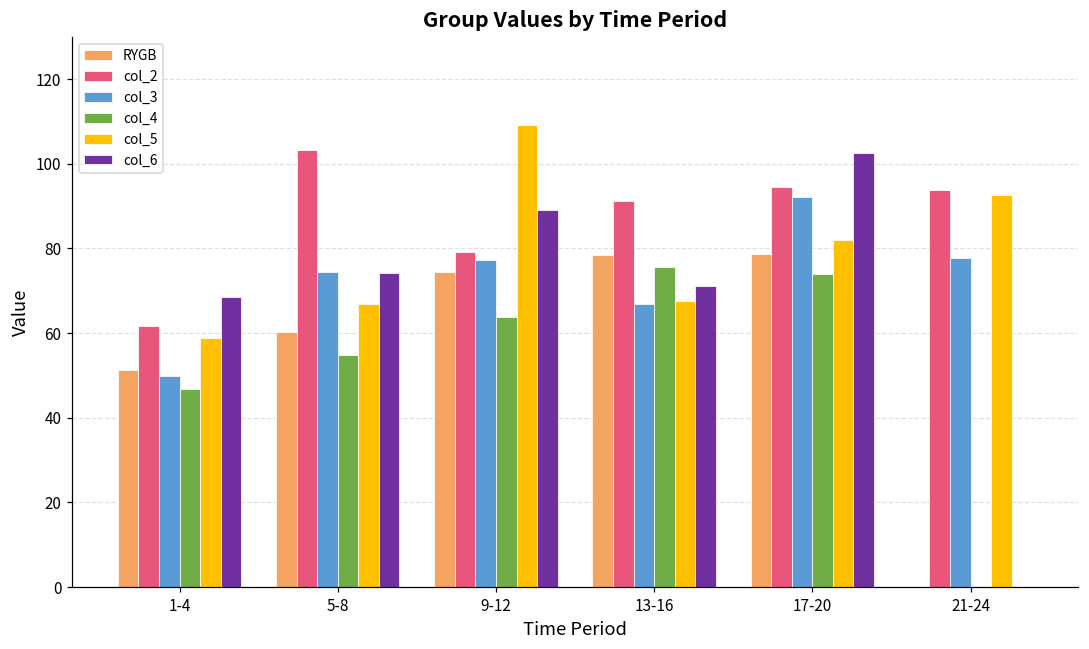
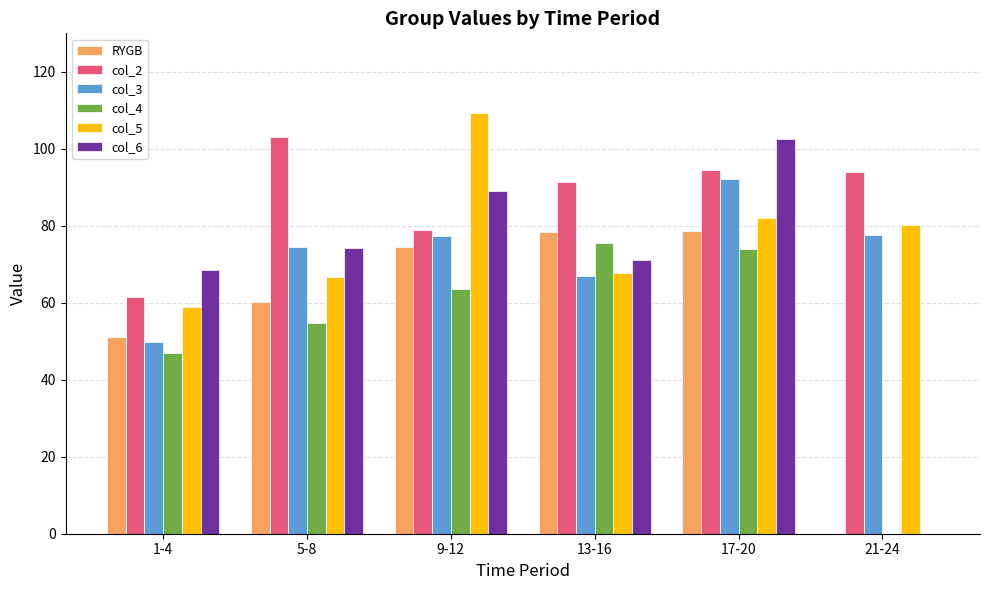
  {
    "RYGB": {
      "1-4": 51,
      "5-8": 60,
      "9-12": 74,
      "13-16": 78,
      "17-20": 79,
      "21-24": 0
    },
    "col_2": {
      "1-4": 62,
      "5-8": 103,
      "9-12": 79,
      "13-16": 91,
      "17-20": 94,
      "21-24": 94
    },
    "col_3": {
      "1-4": 50,
      "5-8": 74,
      "9-12": 77,
      "13-16": 67,
      "17-20": 92,
      "21-24": 78
    },
    "col_4": {
      "1-4": 47,
      "5-8": 55,
      "9-12": 64,
      "13-16": 76,
      "17-20": 74,
      "21-24": 0
    },
    "col_5": {
      "1-4": 59,
      "5-8": 67,
      "9-12": 109,
      "13-16": 68,
      "17-20": 82,
-     "21-24": 93
+     "21-24": 80
    },
    "col_6": {
      "1-4": 69,
      "5-8": 74,
      "9-12": 89,
      "13-16": 71,
      "17-20": 103,
      "21-24": 0
    }
  }
